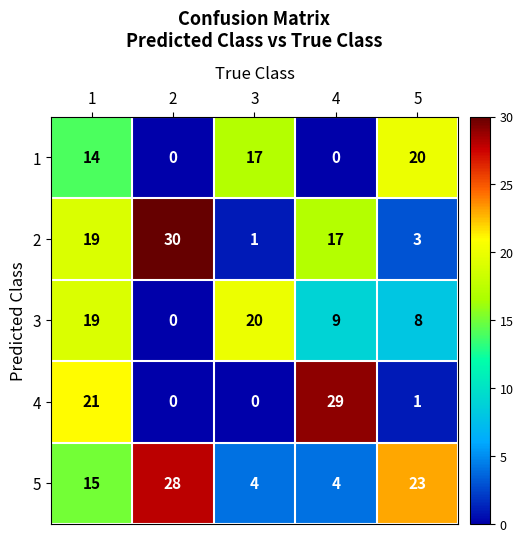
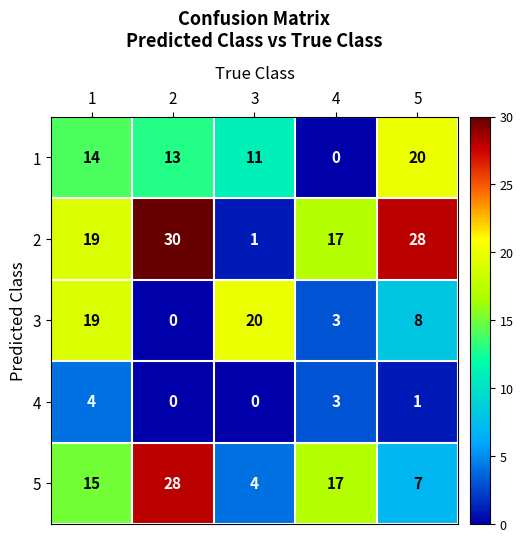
  {
    "1": {
      "1": 14,
-     "2": 0,
-     "3": 17,
+     "2": 13,
+     "3": 11,
      "4": 0,
      "5": 20
    },
    "2": {
      "1": 19,
      "2": 30,
      "3": 1,
      "4": 17,
-     "5": 3
+     "5": 28
    },
    "3": {
      "1": 19,
      "2": 0,
      "3": 20,
-     "4": 9,
+     "4": 3,
      "5": 8
    },
    "4": {
-     "1": 21,
+     "1": 4,
      "2": 0,
      "3": 0,
-     "4": 29,
+     "4": 3,
      "5": 1
    },
    "5": {
      "1": 15,
      "2": 28,
      "3": 4,
-     "4": 4,
-     "5": 23
+     "4": 17,
+     "5": 7
    }
  }
